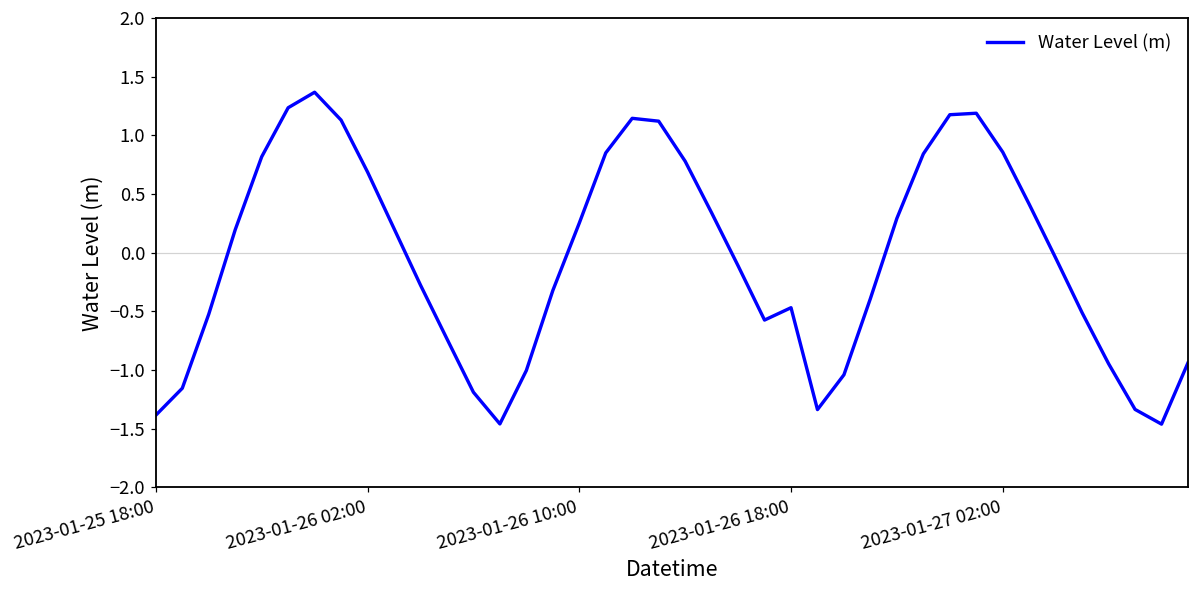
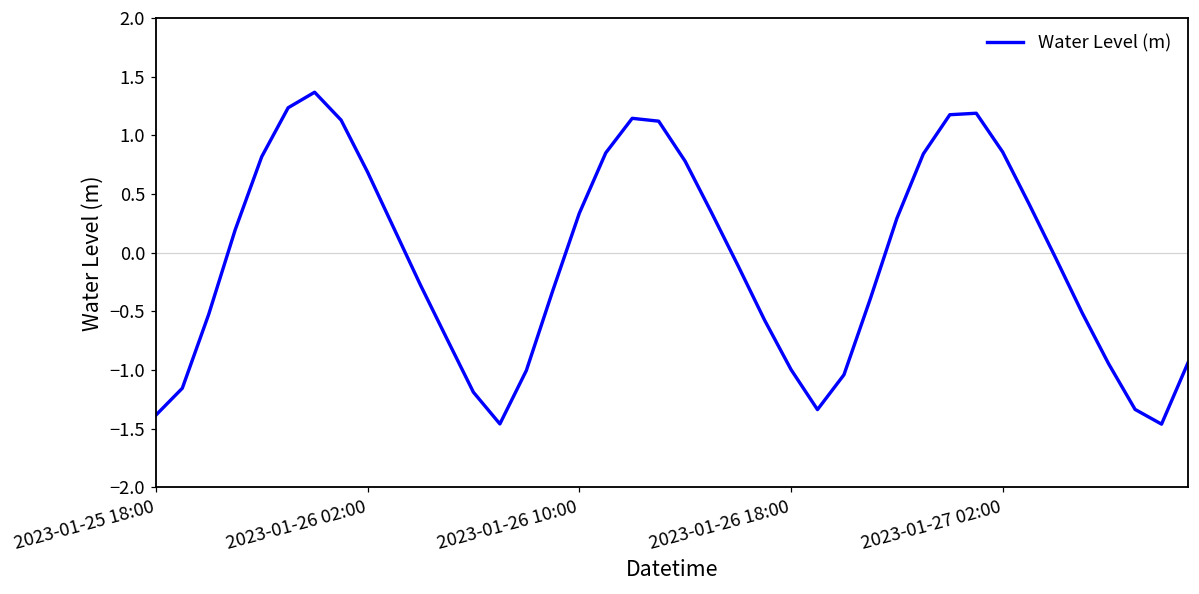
  {
    "2023-01-25 18:00": -1.38,
    "2023-01-26 02:00": 0.69,
-   "2023-01-26 10:00": 0.25,
-   "2023-01-26 18:00": -0.47,
+   "2023-01-26 10:00": 0.34,
+   "2023-01-26 18:00": -0.99,
    "2023-01-27 02:00": 0.86
  }
